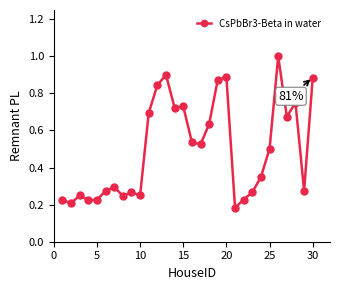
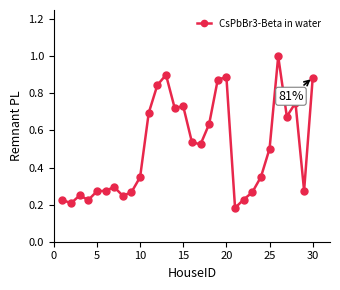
  {
-   "5": 0.23,
-   "10": 0.25,
+   "5": 0.27,
+   "10": 0.35,
    "15": 0.73,
    "20": 0.89,
    "25": 0.50,
    "30": 0.89
  }
